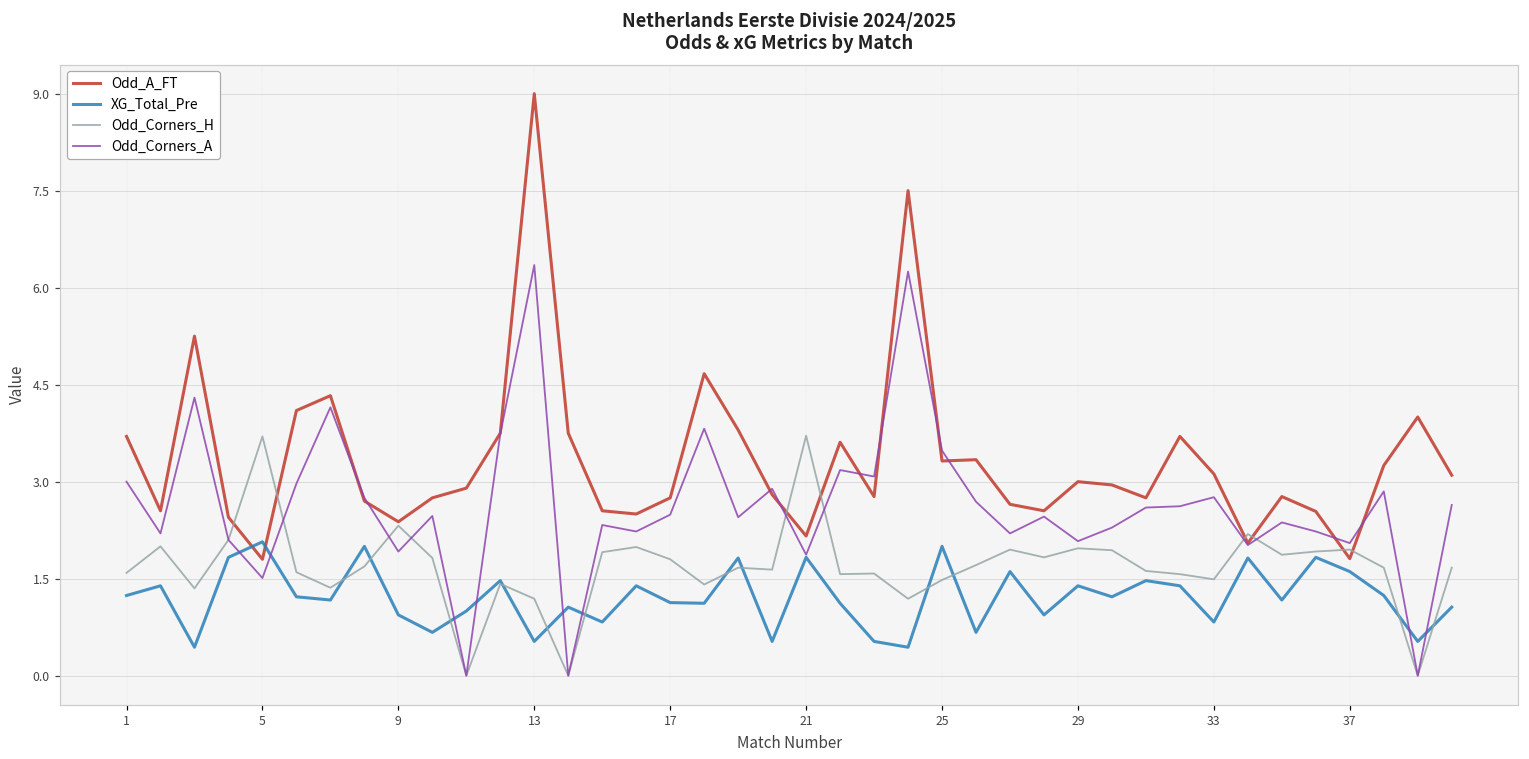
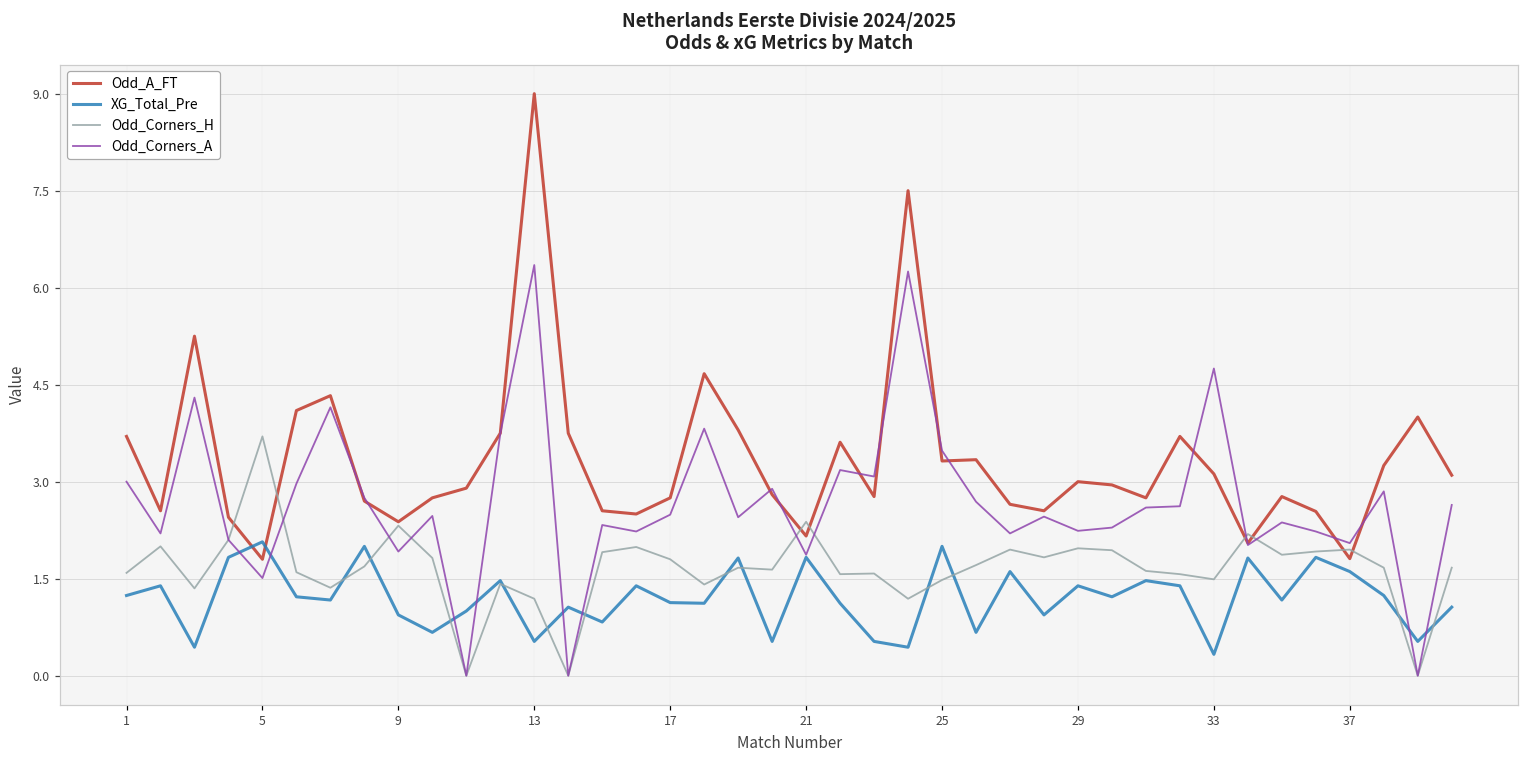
  {
    "Odd_A_FT": {
      "1": 3.7,
      "5": 1.8,
      "9": 2.4,
      "13": 9.0,
      "17": 2.8,
      "21": 2.2,
      "25": 3.3,
      "29": 3.0,
      "33": 3.1,
      "37": 1.8
    },
    "XG_Total_Pre": {
      "1": 1.2,
      "5": 2.1,
      "9": 0.9,
      "13": 0.5,
      "17": 1.1,
      "25": 2.0,
      "29": 1.4,
-     "33": 0.8,
+     "33": 0.3,
      "37": 1.6
    },
    "Odd_Corners_H": {
      "1": 1.6,
      "5": 3.7,
      "9": 2.3,
      "13": 1.2,
      "17": 1.8,
-     "21": 3.7,
+     "21": 2.4,
      "25": 1.5,
      "29": 2.0,
      "33": 1.5,
      "37": 2.0
    },
    "Odd_Corners_A": {
      "1": 3.0,
      "5": 1.5,
      "9": 1.9,
      "13": 6.4,
      "17": 2.5,
      "25": 3.5,
-     "29": 2.1,
-     "33": 2.8,
+     "29": 2.2,
+     "33": 4.8,
      "37": 2.1
    }
  }
